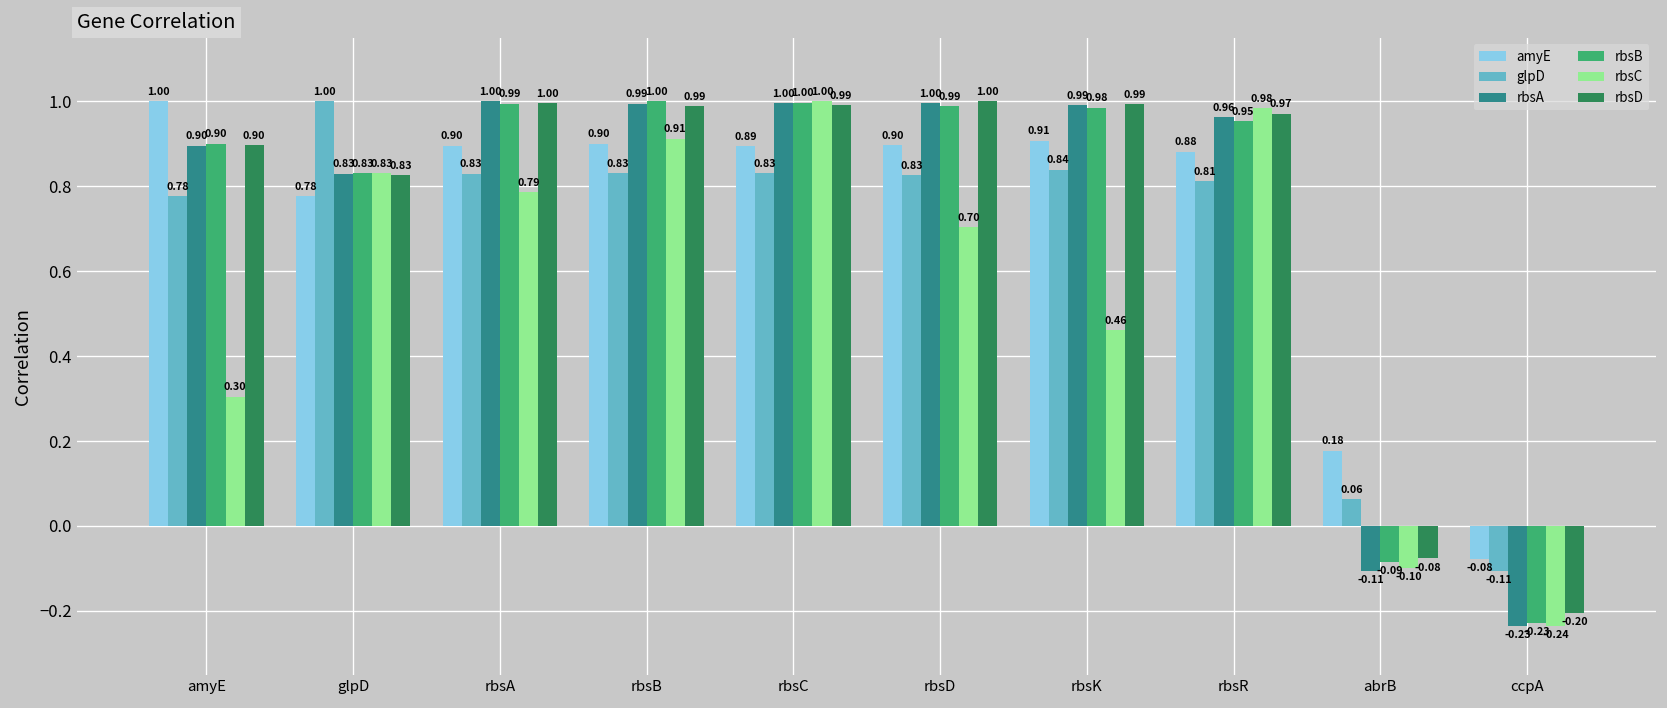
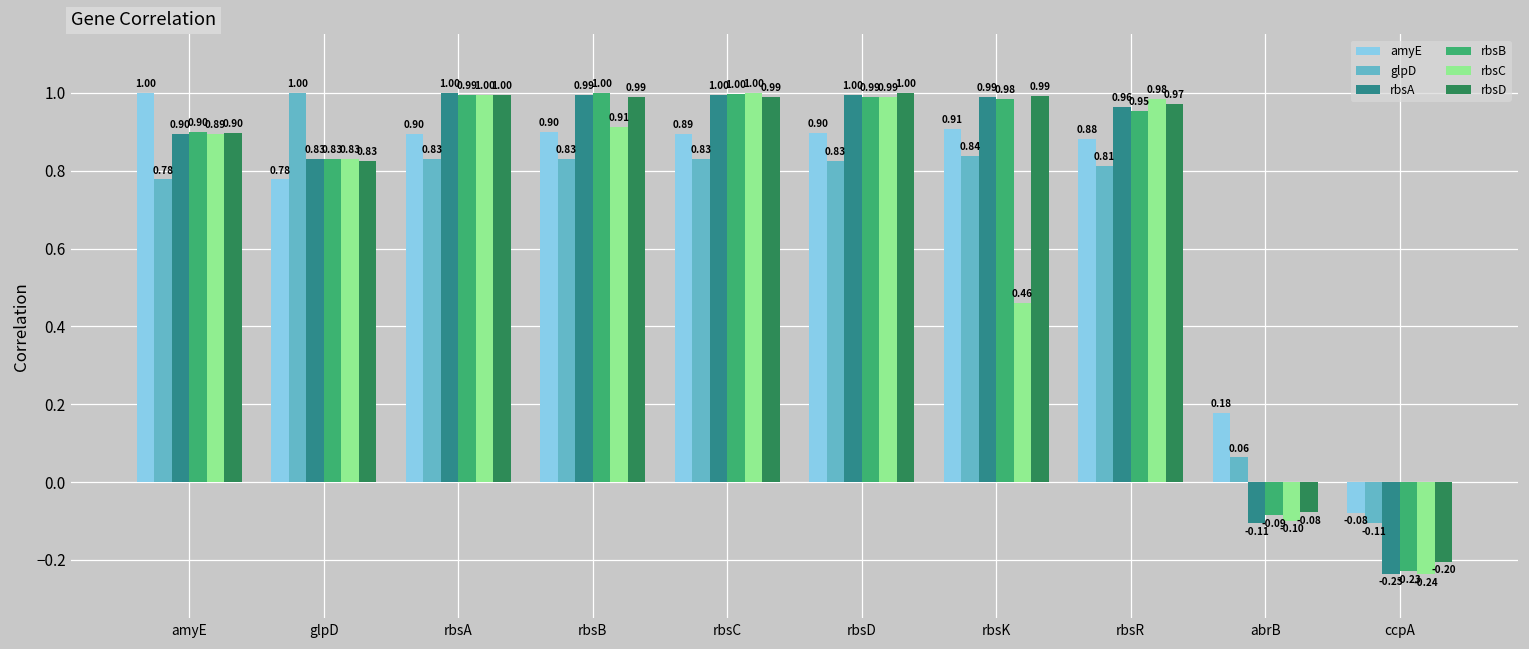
  {
    "rbsC": {
-     "amyE": 0.30,
+     "amyE": 0.89,
      "glpD": 0.83,
-     "rbsA": 0.79,
+     "rbsA": 1.00,
      "rbsB": 0.91,
      "rbsC": 1.00,
-     "rbsD": 0.70,
+     "rbsD": 0.99,
      "rbsK": 0.46,
      "rbsR": 0.98,
      "abrB": -0.10
    }
  }
